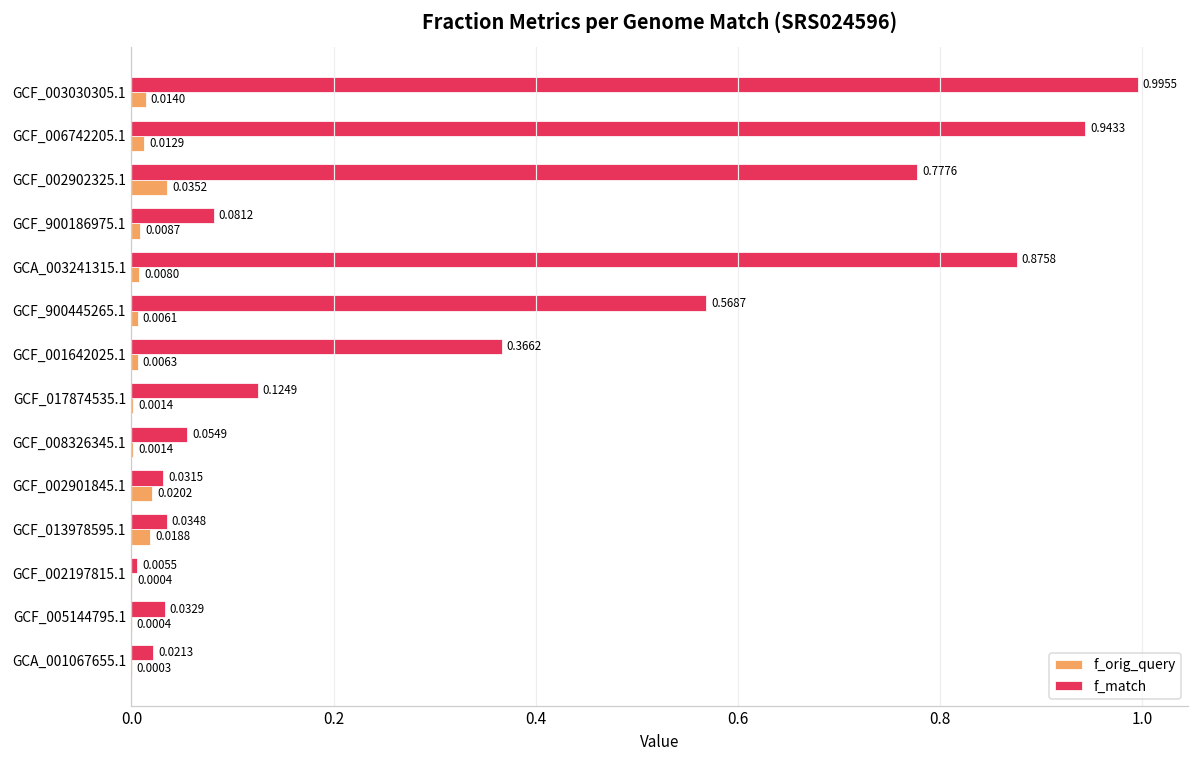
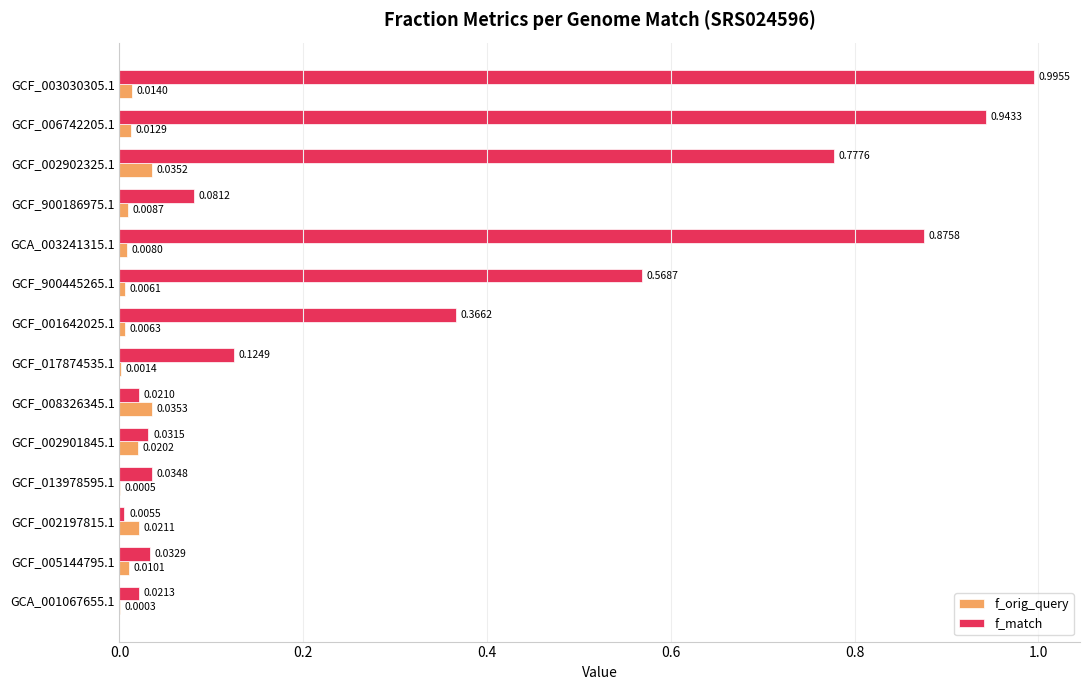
  {
    "f_orig_query": {
      "GCF_003030305.1": 0.0140,
      "GCF_006742205.1": 0.0129,
      "GCF_002902325.1": 0.0352,
      "GCF_900186975.1": 0.0087,
      "GCA_003241315.1": 0.0080,
      "GCF_900445265.1": 0.0061,
      "GCF_001642025.1": 0.0063,
      "GCF_017874535.1": 0.0014,
-     "GCF_008326345.1": 0.0014,
+     "GCF_008326345.1": 0.0353,
      "GCF_002901845.1": 0.0202,
-     "GCF_013978595.1": 0.0188,
-     "GCF_002197815.1": 0.0004,
-     "GCF_005144795.1": 0.0004,
+     "GCF_013978595.1": 0.0005,
+     "GCF_002197815.1": 0.0211,
+     "GCF_005144795.1": 0.0101,
      "GCA_001067655.1": 0.0003
    },
    "f_match": {
      "GCF_003030305.1": 0.9955,
      "GCF_006742205.1": 0.9433,
      "GCF_002902325.1": 0.7776,
      "GCF_900186975.1": 0.0812,
      "GCA_003241315.1": 0.8758,
      "GCF_900445265.1": 0.5687,
      "GCF_001642025.1": 0.3662,
      "GCF_017874535.1": 0.1249,
-     "GCF_008326345.1": 0.0549,
+     "GCF_008326345.1": 0.0210,
      "GCF_002901845.1": 0.0315,
      "GCF_013978595.1": 0.0348,
      "GCF_002197815.1": 0.0055,
      "GCF_005144795.1": 0.0329,
      "GCA_001067655.1": 0.0213
    }
  }
